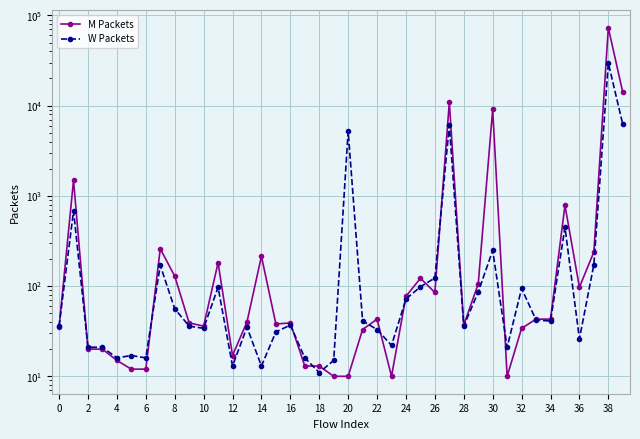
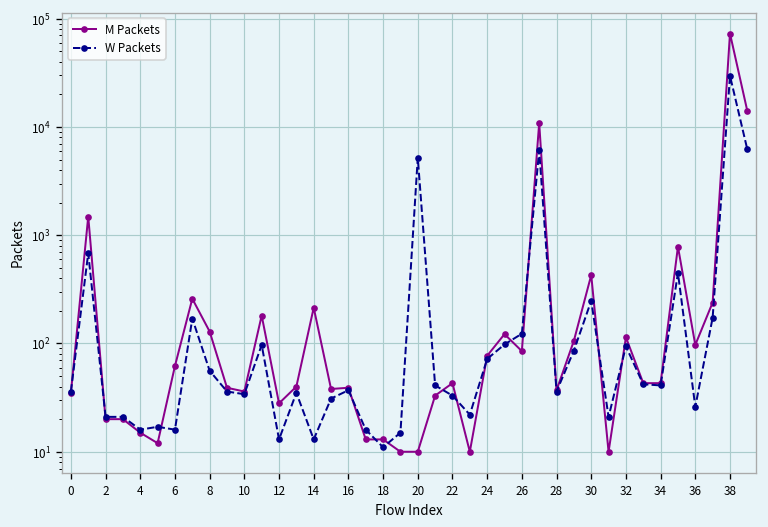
  {
    "M Packets": {
-     "6": 12,
+     "6": 60,
      "8": 130,
-     "12": 17,
+     "12": 28,
      "14": 210,
      "18": 13,
      "20": 10,
      "22": 40,
      "24": 80,
      "26": 90,
-     "30": 9000,
-     "32": 34,
+     "30": 400,
+     "32": 110,
      "36": 100,
      "38": 70000
    },
    "W Packets": {
      "6": 16,
      "8": 60,
      "12": 13,
      "14": 13,
      "18": 11,
      "20": 5000,
      "22": 33,
      "24": 70,
      "26": 120,
      "30": 250,
      "32": 90,
      "36": 26,
      "38": 30000
    }
  }
